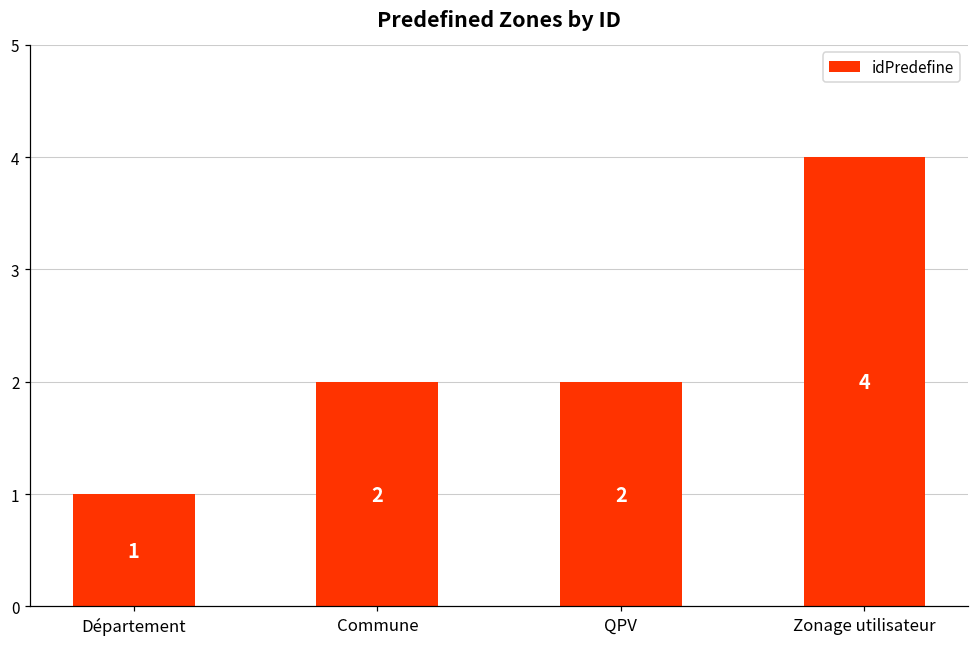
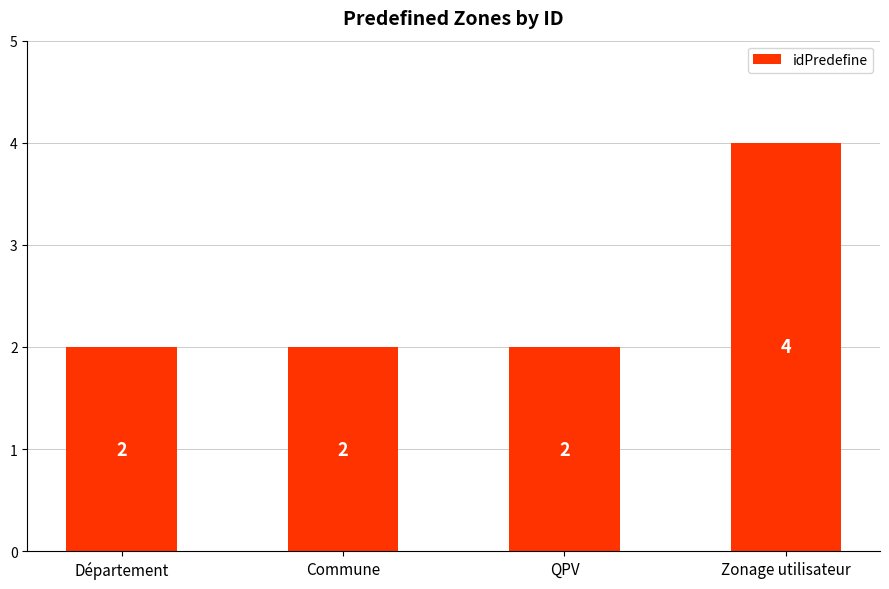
  {
-   "Département": 1,
+   "Département": 2,
    "Commune": 2,
    "QPV": 2,
    "Zonage utilisateur": 4
  }
